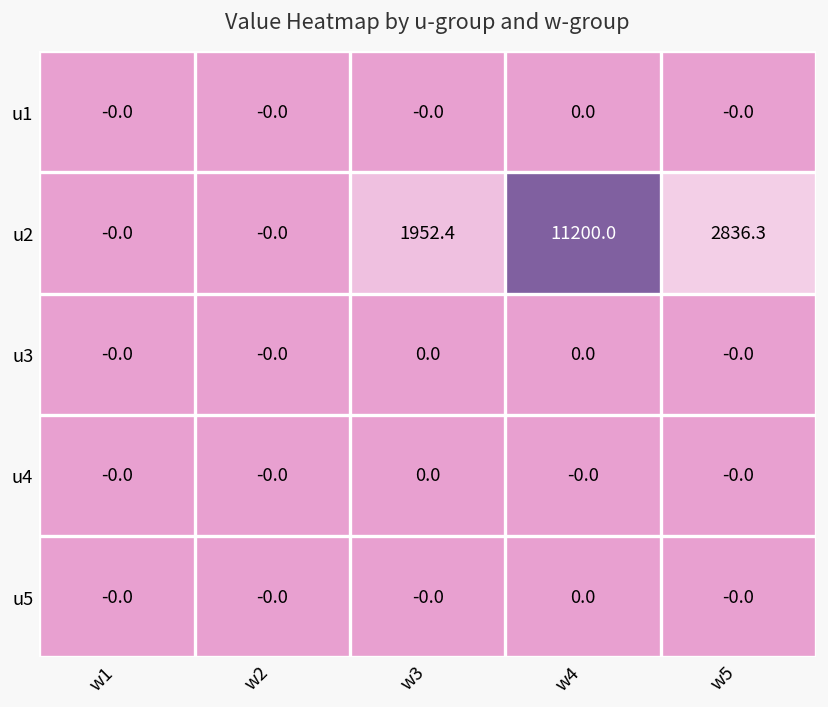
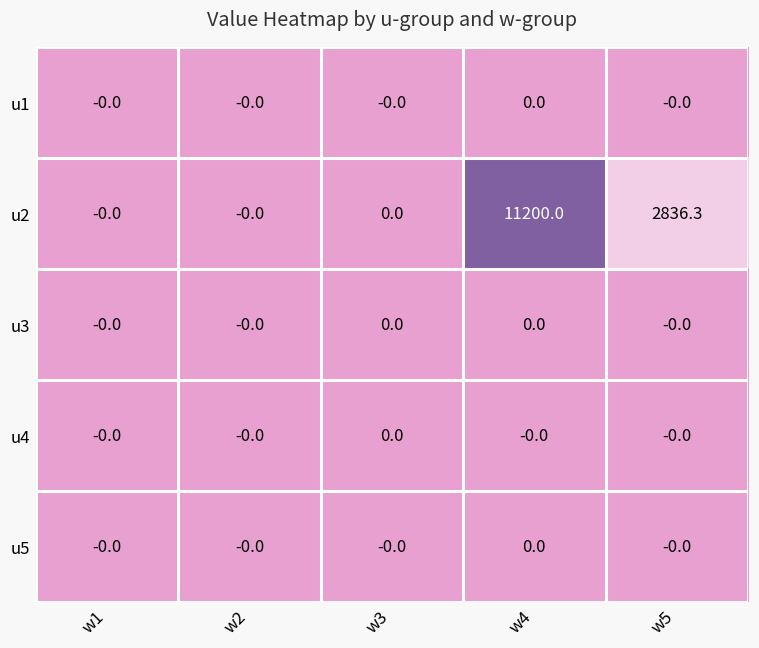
  {
    "u1": {
      "w1": -0.0,
      "w2": -0.0,
      "w3": -0.0,
      "w4": 0.0,
      "w5": -0.0
    },
    "u2": {
      "w1": -0.0,
      "w2": -0.0,
-     "w3": 1952.4,
+     "w3": 0.0,
      "w4": 11200.0,
      "w5": 2836.3
    },
    "u3": {
      "w1": -0.0,
      "w2": -0.0,
      "w3": 0.0,
      "w4": 0.0,
      "w5": -0.0
    },
    "u4": {
      "w1": -0.0,
      "w2": -0.0,
      "w3": 0.0,
      "w4": -0.0,
      "w5": -0.0
    },
    "u5": {
      "w1": -0.0,
      "w2": -0.0,
      "w3": -0.0,
      "w4": 0.0,
      "w5": -0.0
    }
  }
